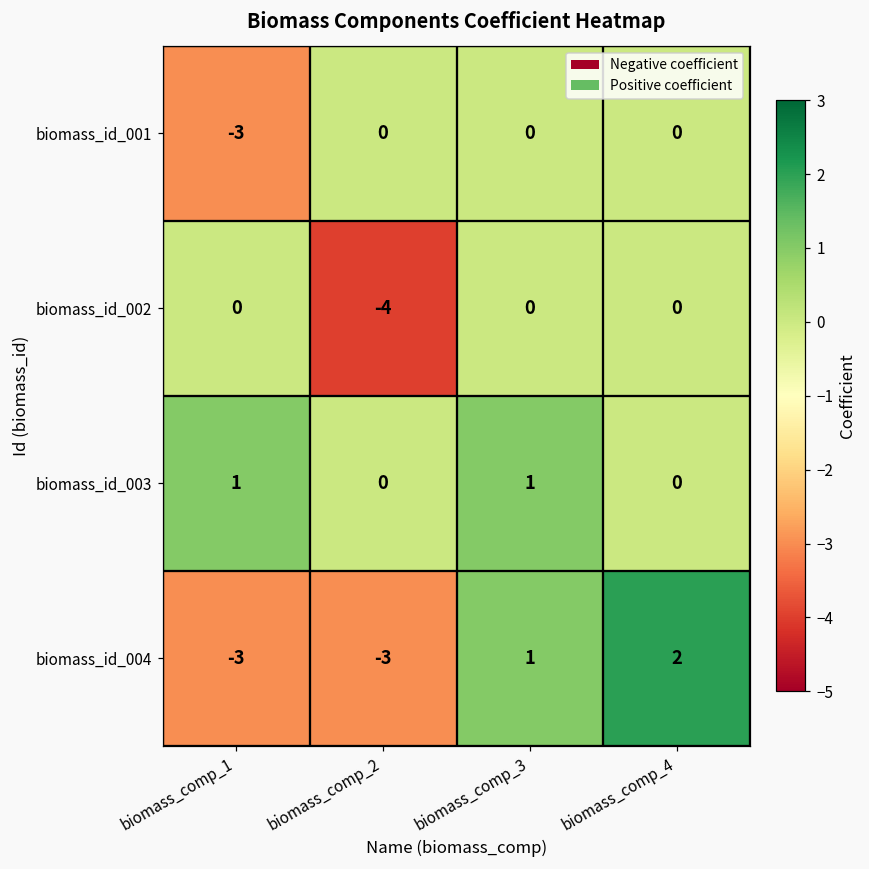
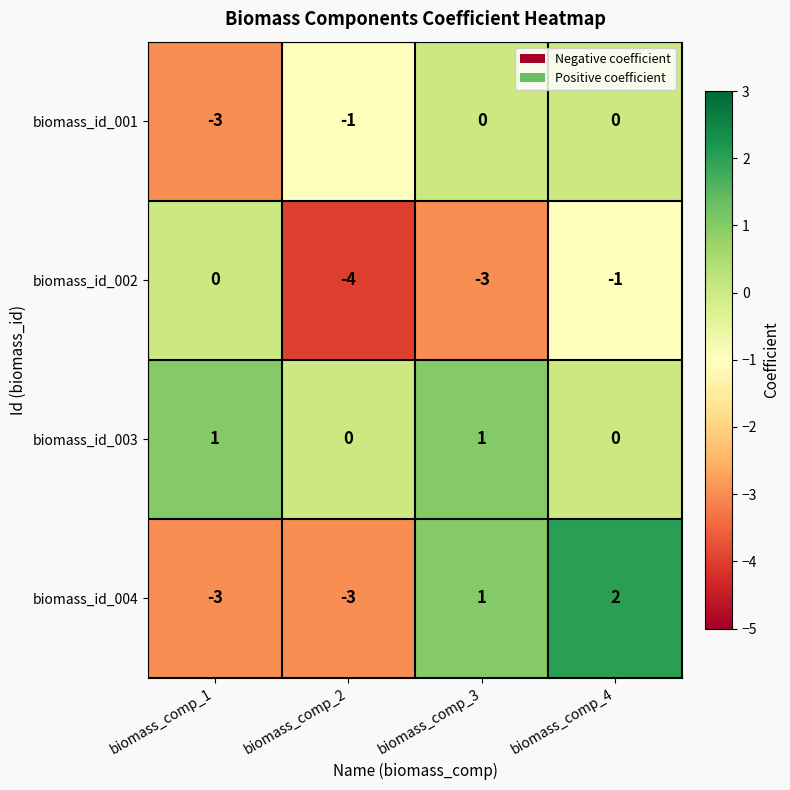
  {
    "biomass_id_001": {
      "biomass_comp_1": -3,
-     "biomass_comp_2": 0,
+     "biomass_comp_2": -1,
      "biomass_comp_3": 0,
      "biomass_comp_4": 0
    },
    "biomass_id_002": {
      "biomass_comp_1": 0,
      "biomass_comp_2": -4,
-     "biomass_comp_3": 0,
-     "biomass_comp_4": 0
+     "biomass_comp_3": -3,
+     "biomass_comp_4": -1
    },
    "biomass_id_003": {
      "biomass_comp_1": 1,
      "biomass_comp_2": 0,
      "biomass_comp_3": 1,
      "biomass_comp_4": 0
    },
    "biomass_id_004": {
      "biomass_comp_1": -3,
      "biomass_comp_2": -3,
      "biomass_comp_3": 1,
      "biomass_comp_4": 2
    }
  }
